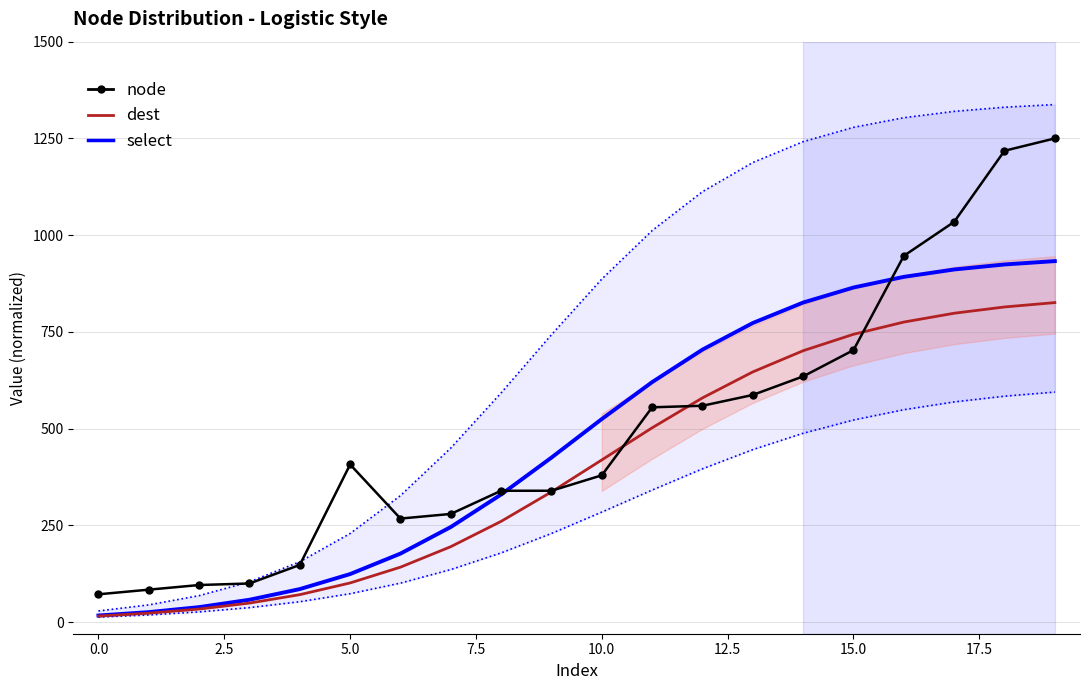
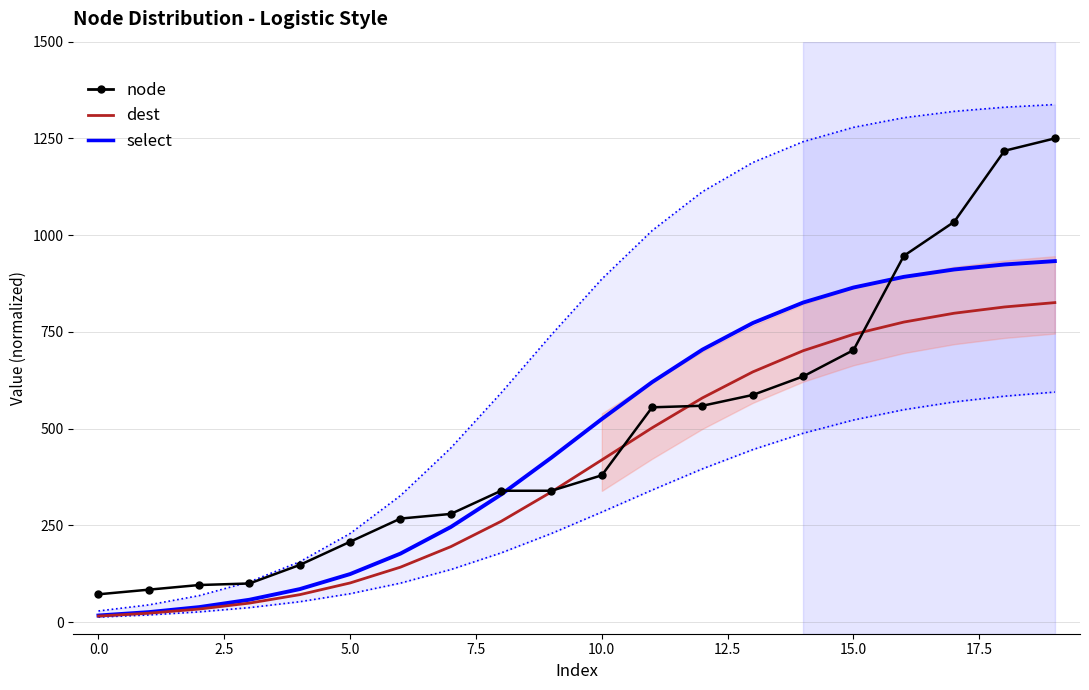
  {
    "dest": {
      "5.0": 100,
      "10.0": 420,
      "15.0": 740
    },
    "node": {
      "0.0": 70,
-     "5.0": 410,
+     "5.0": 210,
      "10.0": 380,
      "15.0": 700
    }
  }
